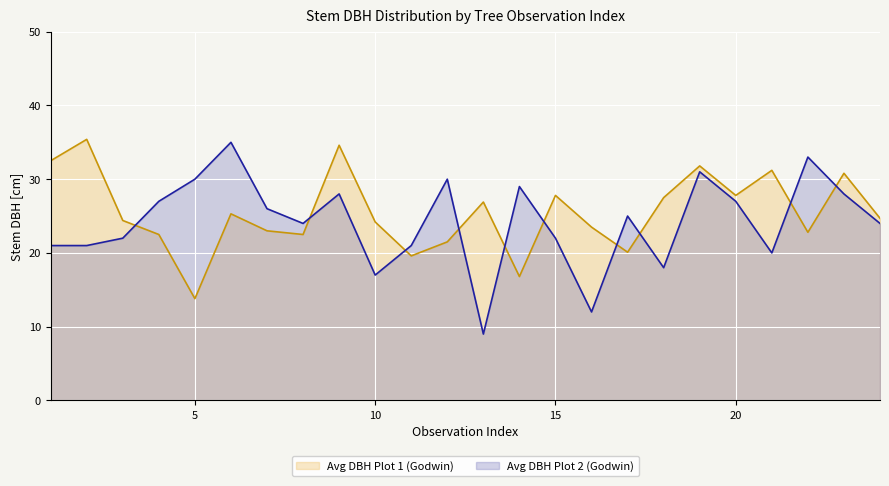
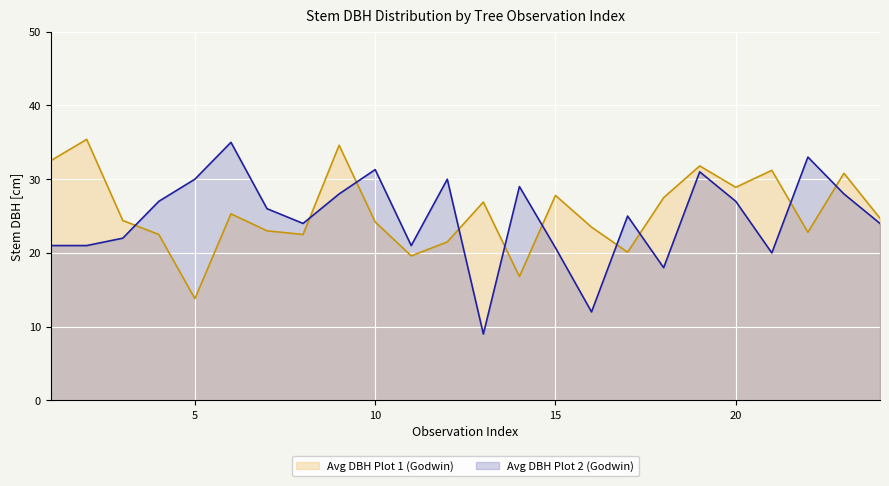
  {
    "Avg DBH Plot 1 (Godwin)": {
      "5": 14,
      "10": 24,
      "15": 28,
-     "20": 28
+     "20": 29
    },
    "Avg DBH Plot 2 (Godwin)": {
      "5": 30,
-     "10": 17,
-     "15": 22,
+     "10": 31,
+     "15": 21,
      "20": 27
    }
  }
